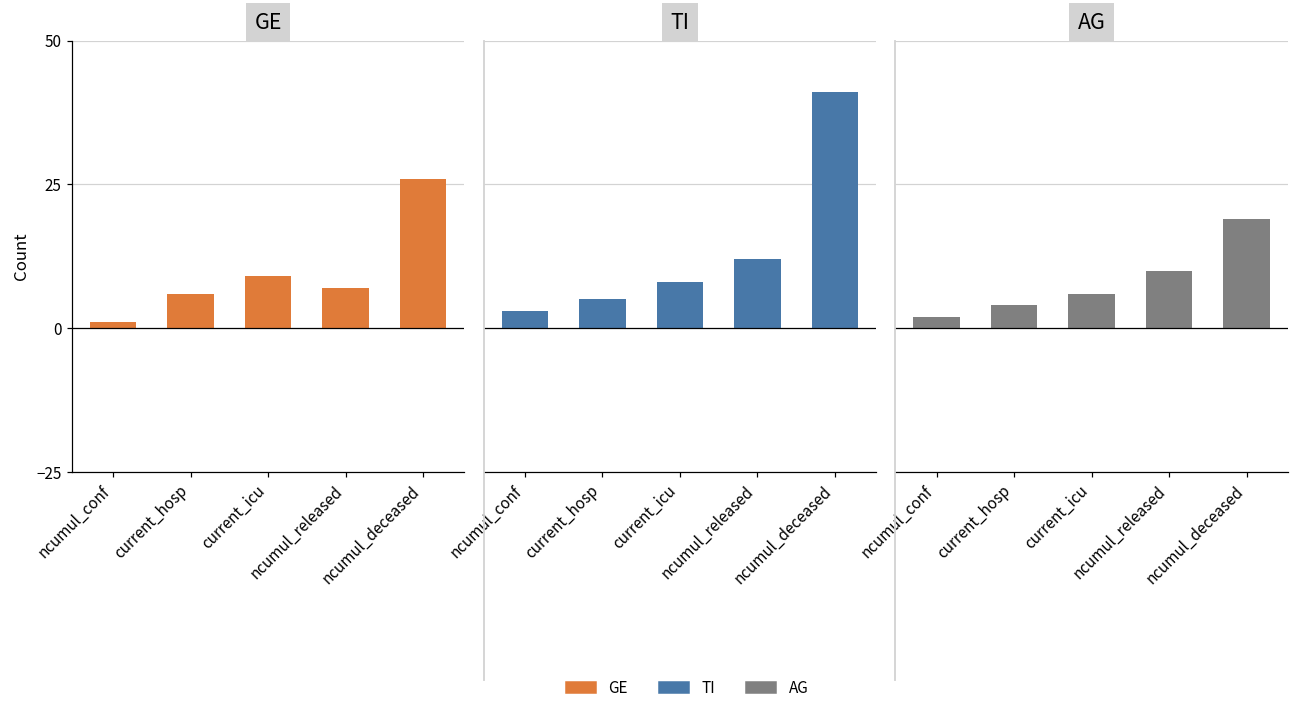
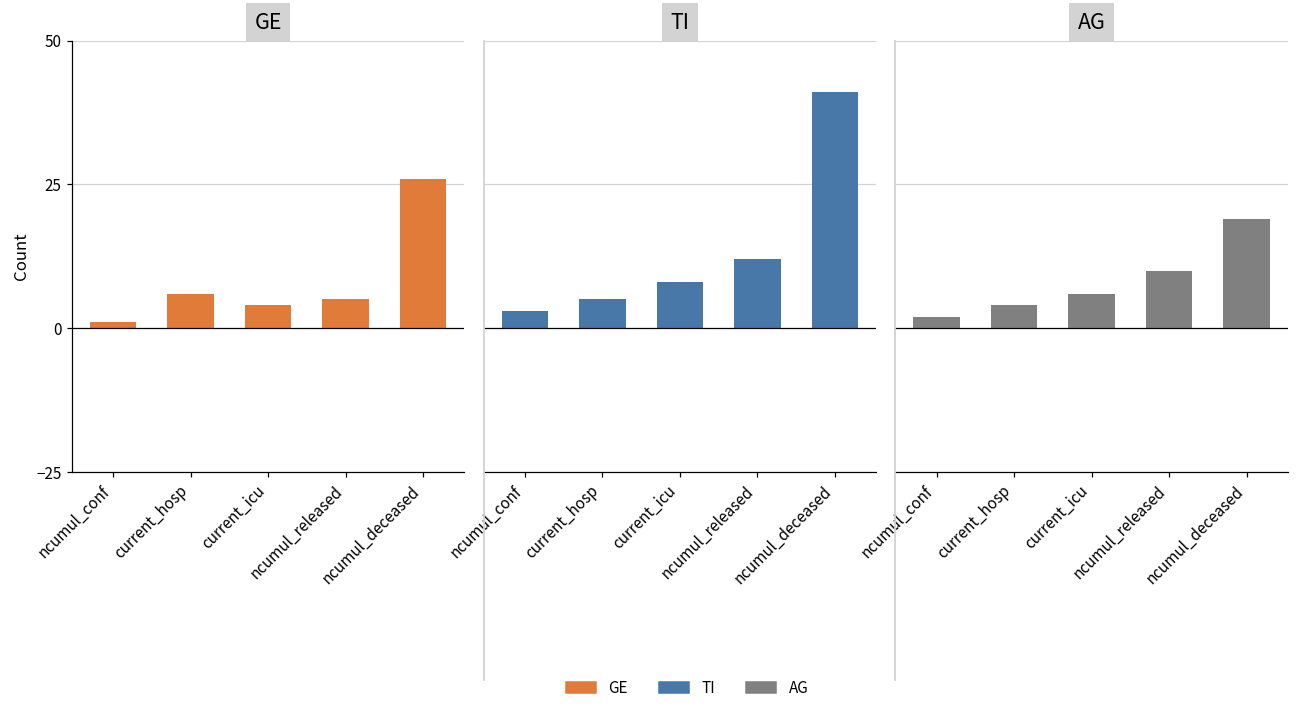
  {
    "GE": {
      "ncumul_conf": 1,
      "current_hosp": 6,
-     "current_icu": 9,
-     "ncumul_released": 7,
+     "current_icu": 4,
+     "ncumul_released": 5,
      "ncumul_deceased": 26
    }
  }
